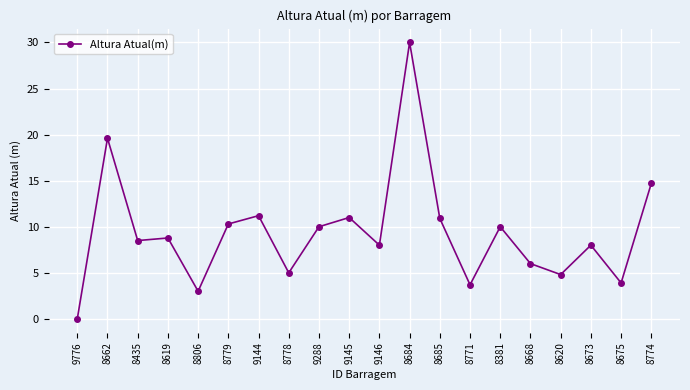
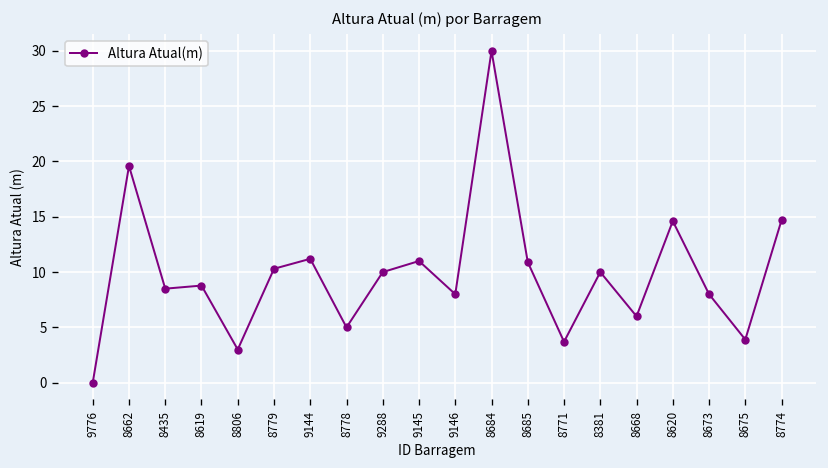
  {
    "9776": 0,
    "8662": 20,
    "8435": 9,
    "8619": 9,
    "8806": 3,
    "8779": 10,
    "9144": 11,
    "8778": 5,
    "9288": 10,
    "9145": 11,
    "9146": 8,
    "8684": 30,
    "8685": 11,
    "8771": 4,
    "8381": 10,
    "8668": 6,
-   "8620": 5,
+   "8620": 15,
    "8673": 8,
    "8675": 4,
    "8774": 15
  }
